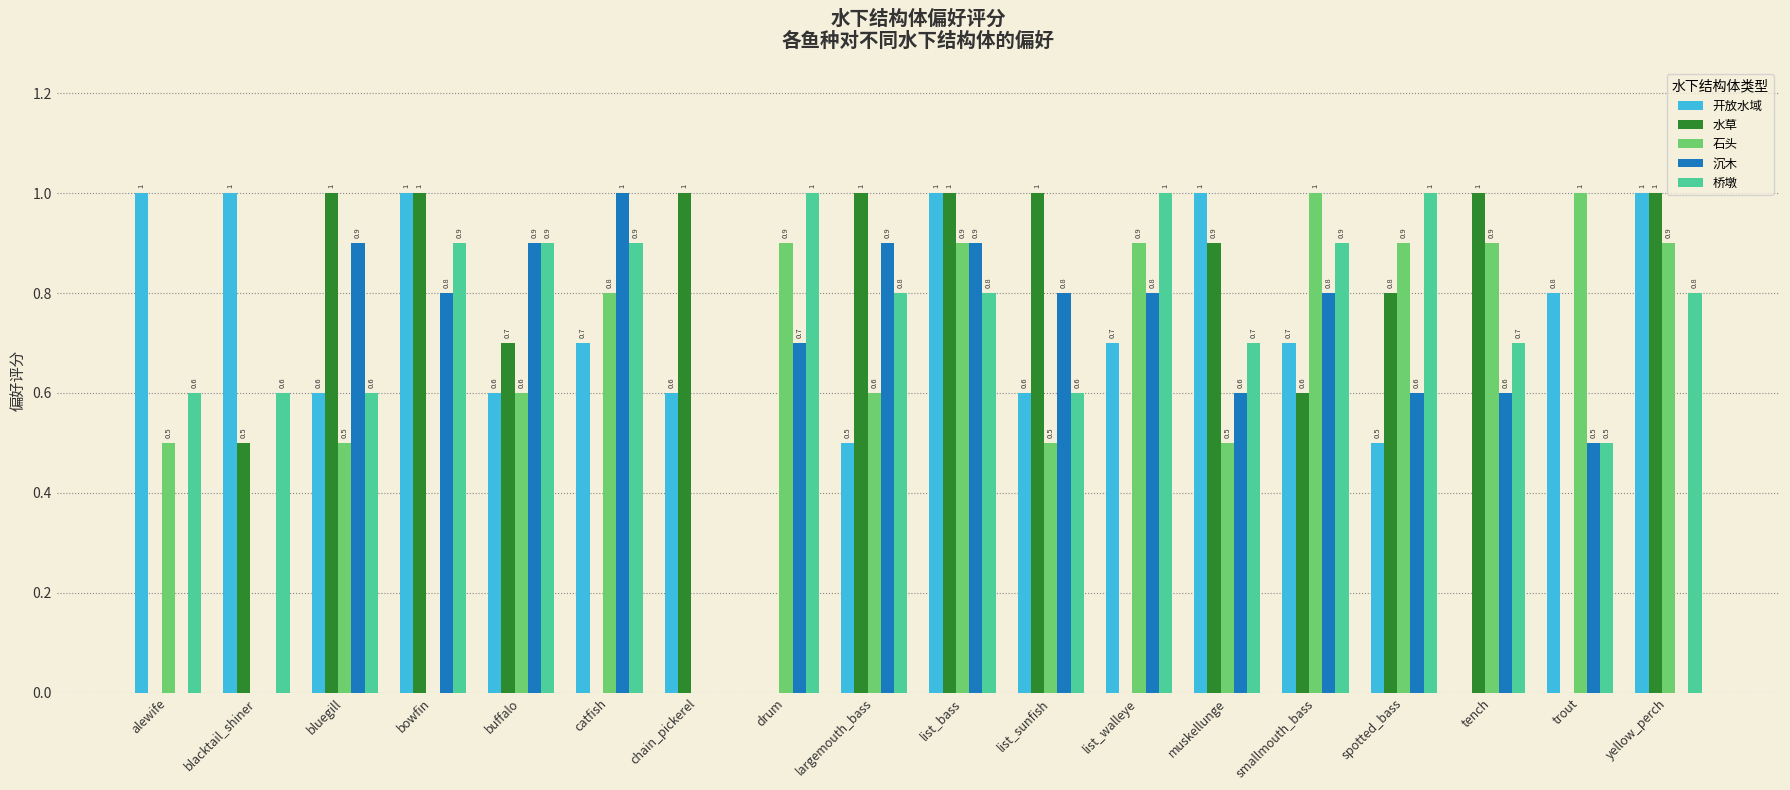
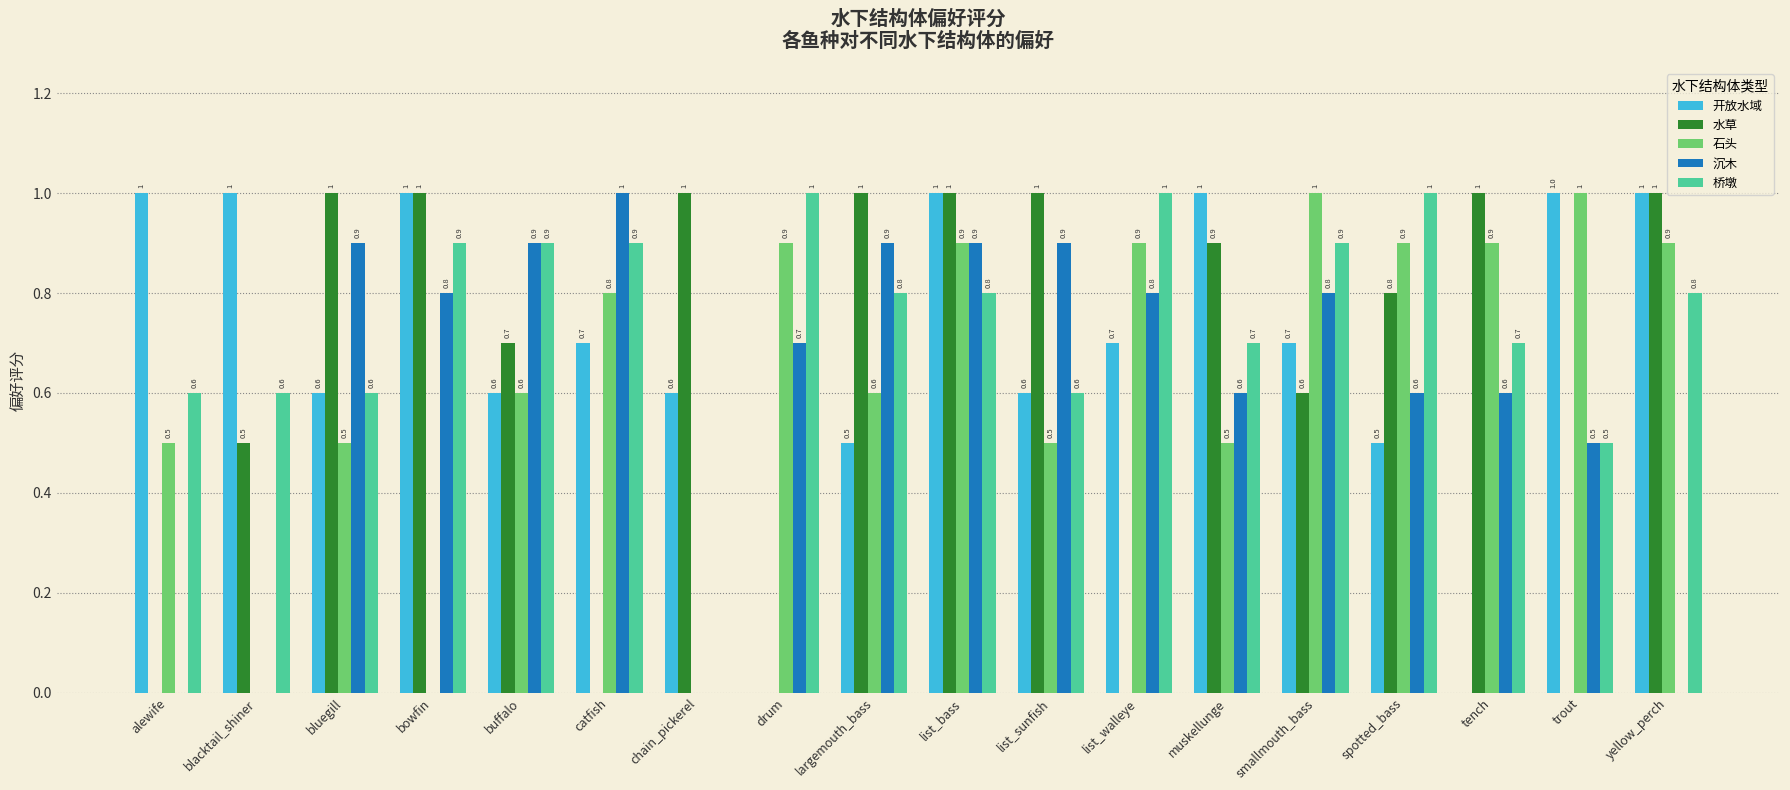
  {
    "开放水域": {
      "alewife": 1,
      "blacktail_shiner": 1,
      "bluegill": 0.6,
      "bowfin": 1,
      "buffalo": 0.6,
      "catfish": 0.7,
      "chain_pickerel": 0.6,
      "largemouth_bass": 0.5,
      "list_bass": 1,
      "list_sunfish": 0.6,
      "list_walleye": 0.7,
      "muskellunge": 1,
      "smallmouth_bass": 0.7,
      "spotted_bass": 0.5,
-     "trout": 0.8,
+     "trout": 1.0,
      "yellow_perch": 1
    },
    "水草": {
      "blacktail_shiner": 0.5,
      "bluegill": 1,
      "bowfin": 1,
      "buffalo": 0.7,
      "chain_pickerel": 1,
      "largemouth_bass": 1,
      "list_bass": 1,
      "list_sunfish": 1,
      "muskellunge": 0.9,
      "smallmouth_bass": 0.6,
      "spotted_bass": 0.8,
      "tench": 1,
      "yellow_perch": 1
    },
    "沉木": {
      "bluegill": 0.9,
      "bowfin": 0.8,
      "buffalo": 0.9,
      "catfish": 1,
      "drum": 0.7,
      "largemouth_bass": 0.9,
      "list_bass": 0.9,
-     "list_sunfish": 0.8,
+     "list_sunfish": 0.9,
      "list_walleye": 0.8,
      "muskellunge": 0.6,
      "smallmouth_bass": 0.8,
      "spotted_bass": 0.6,
      "tench": 0.6,
      "trout": 0.5
    }
  }
